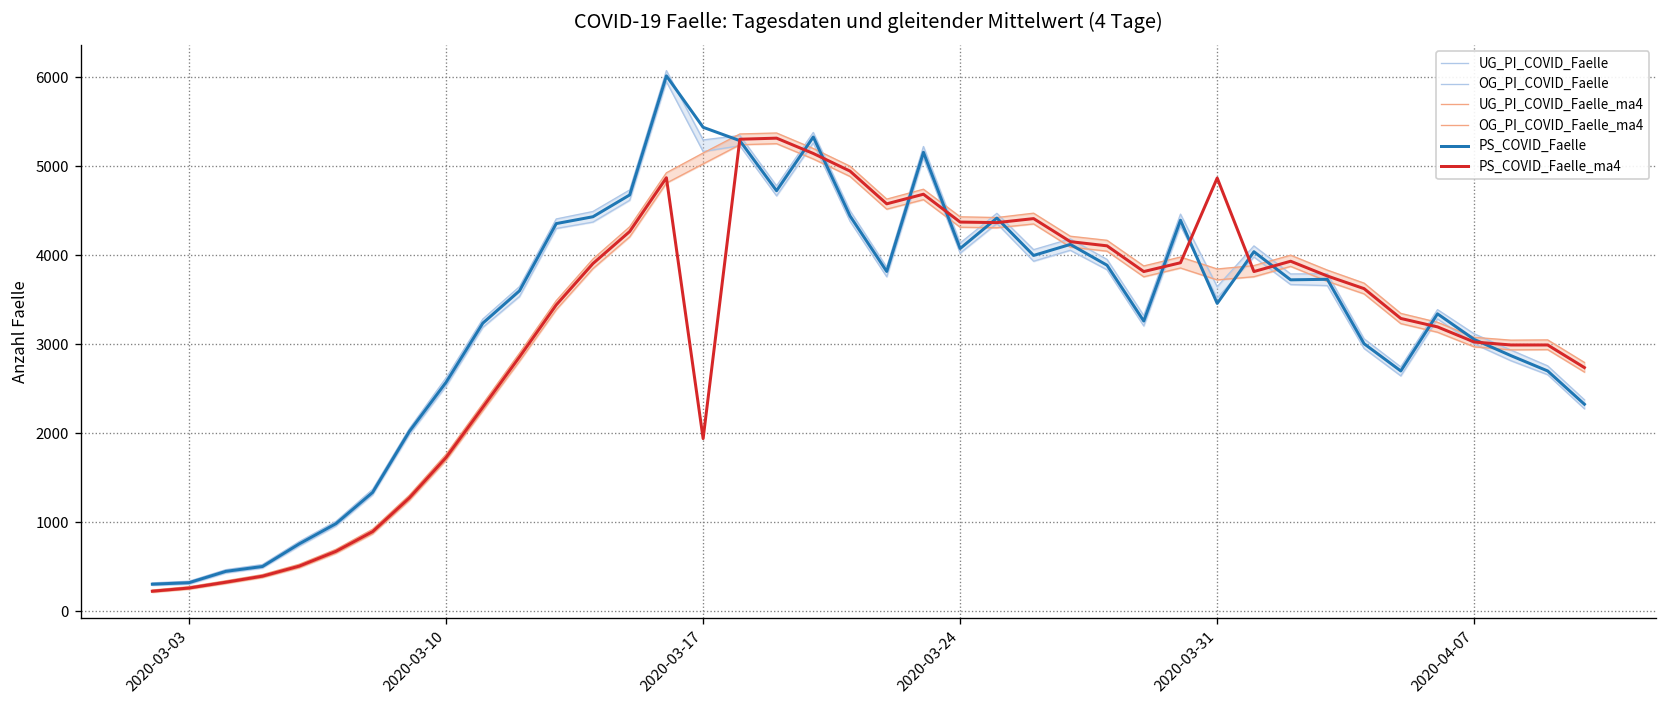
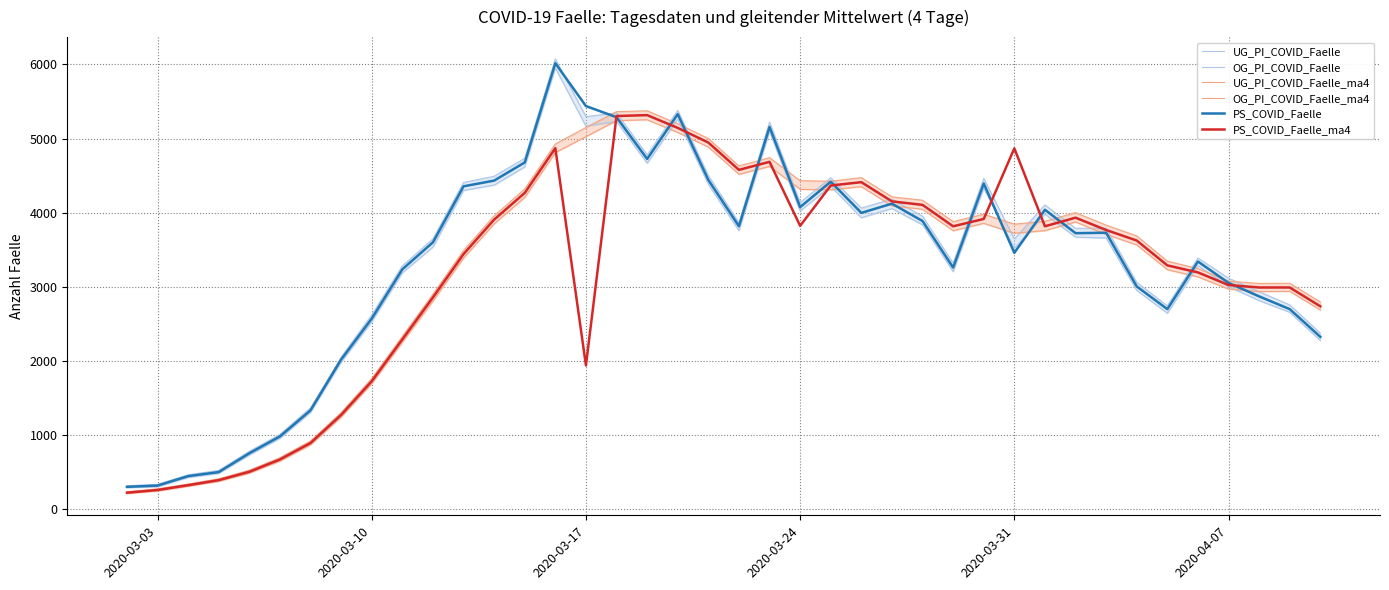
  {
    "PS_COVID_Faelle": {
      "2020-03-10": 2600,
      "2020-03-17": 5400,
      "2020-03-24": 4100,
      "2020-03-31": 3500
    },
    "PS_COVID_Faelle_ma4": {
      "2020-03-17": 1900,
-     "2020-03-24": 4400,
+     "2020-03-24": 3800,
      "2020-03-31": 4900
    }
  }
